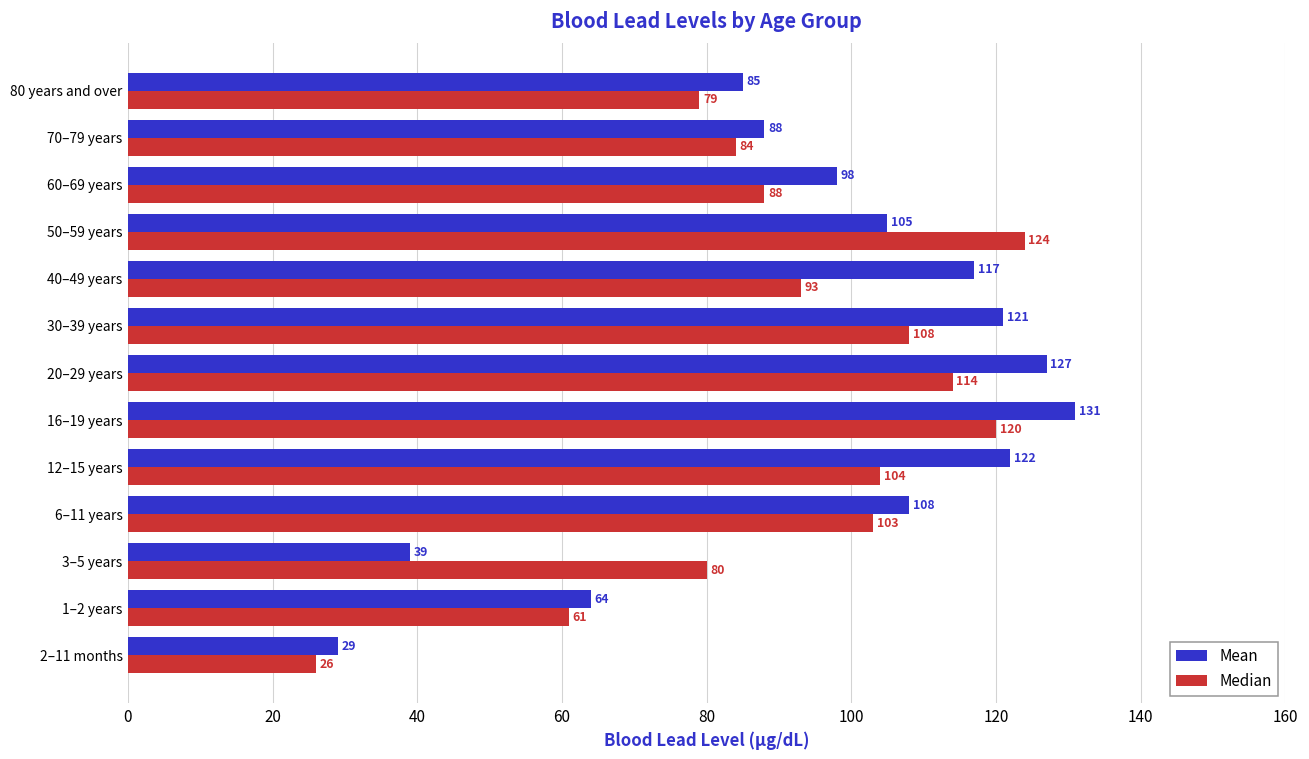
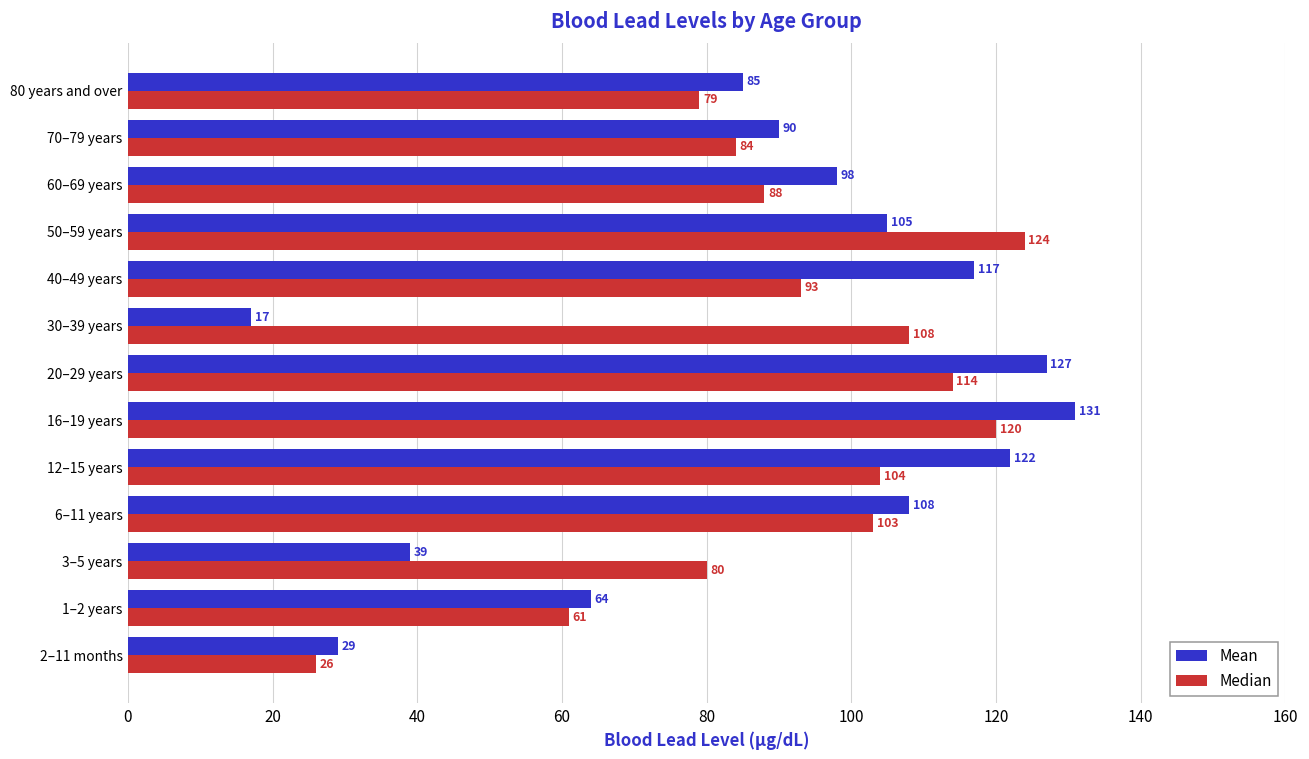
  {
    "Mean": {
      "80 years and over": 85,
-     "70–79 years": 88,
+     "70–79 years": 90,
      "60–69 years": 98,
      "50–59 years": 105,
      "40–49 years": 117,
-     "30–39 years": 121,
+     "30–39 years": 17,
      "20–29 years": 127,
      "16–19 years": 131,
      "12–15 years": 122,
      "6–11 years": 108,
      "3–5 years": 39,
      "1–2 years": 64,
      "2–11 months": 29
    },
    "Median": {
      "80 years and over": 79,
      "70–79 years": 84,
      "60–69 years": 88,
      "50–59 years": 124,
      "40–49 years": 93,
      "30–39 years": 108,
      "20–29 years": 114,
      "16–19 years": 120,
      "12–15 years": 104,
      "6–11 years": 103,
      "3–5 years": 80,
      "1–2 years": 61,
      "2–11 months": 26
    }
  }
